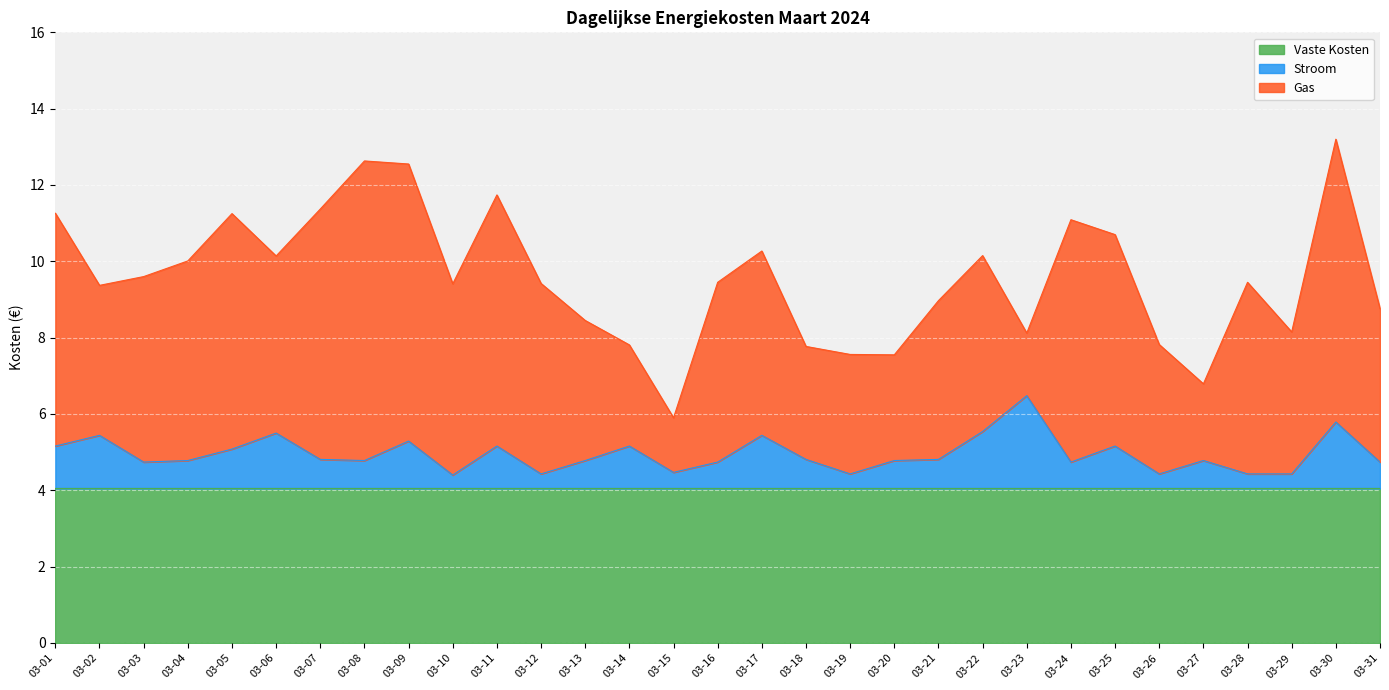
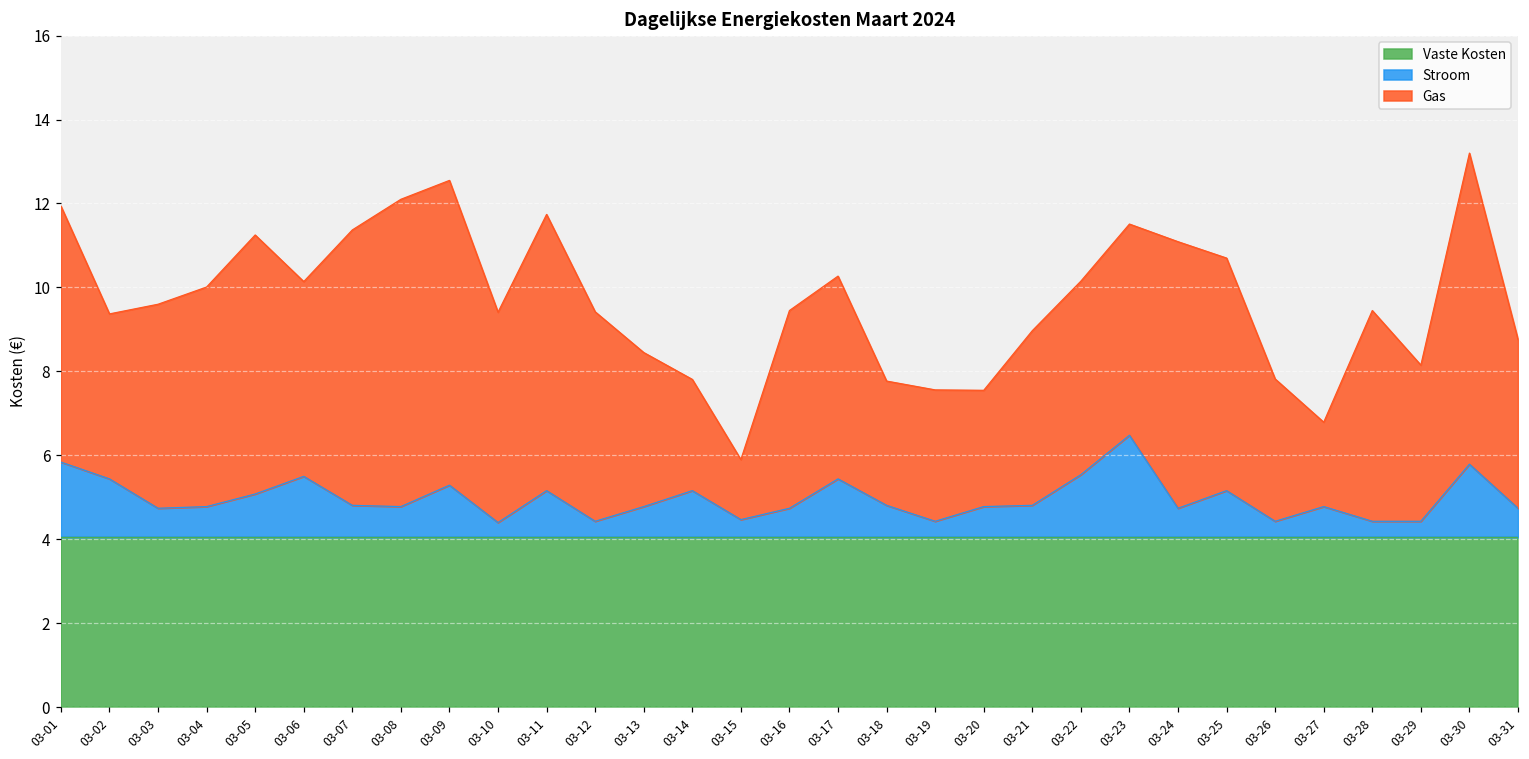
  {
    "Vaste Kosten": {
      "03-01": 4.1,
      "03-02": 4.1,
      "03-03": 4.1,
      "03-04": 4.1,
      "03-05": 4.1,
      "03-06": 4.1,
      "03-07": 4.1,
      "03-08": 4.1,
      "03-09": 4.1,
      "03-10": 4.1,
      "03-11": 4.1,
      "03-12": 4.1,
      "03-13": 4.1,
      "03-14": 4.1,
      "03-15": 4.1,
      "03-16": 4.1,
      "03-17": 4.1,
      "03-18": 4.1,
      "03-19": 4.1,
      "03-20": 4.1,
      "03-21": 4.1,
      "03-22": 4.1,
      "03-23": 4.1,
      "03-24": 4.1,
      "03-25": 4.1,
      "03-26": 4.1,
      "03-27": 4.1,
      "03-28": 4.1,
      "03-29": 4.1,
      "03-30": 4.1,
      "03-31": 4.1
    },
    "Stroom": {
-     "03-01": 5.2
+     "03-01": 5.8
    },
    "Gas": {
      "03-01": 6.1,
-     "03-08": 7.9,
-     "03-23": 1.6
+     "03-08": 7.3,
+     "03-23": 5.0
    }
  }
